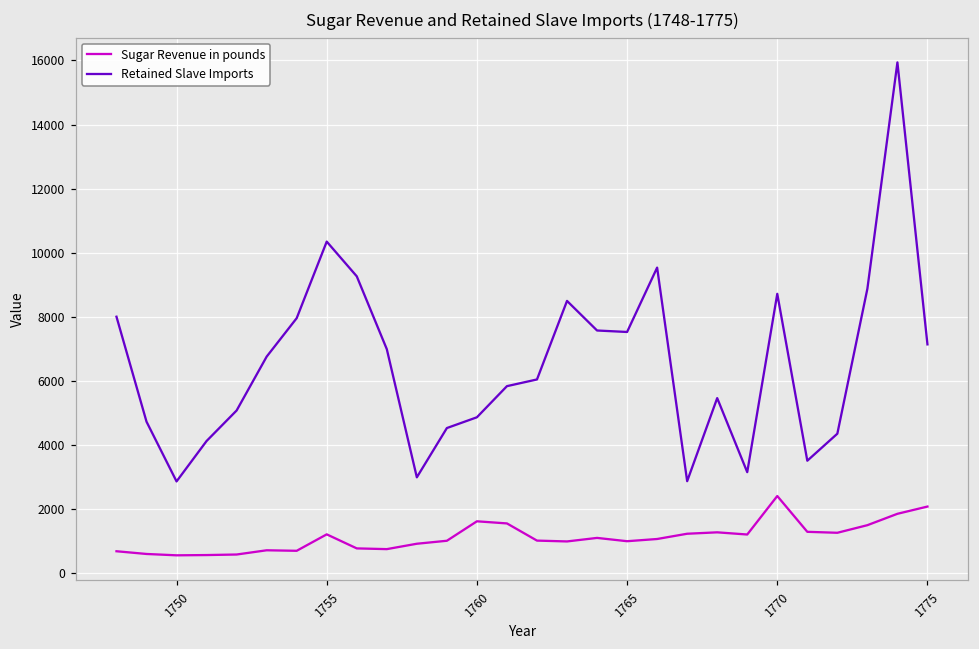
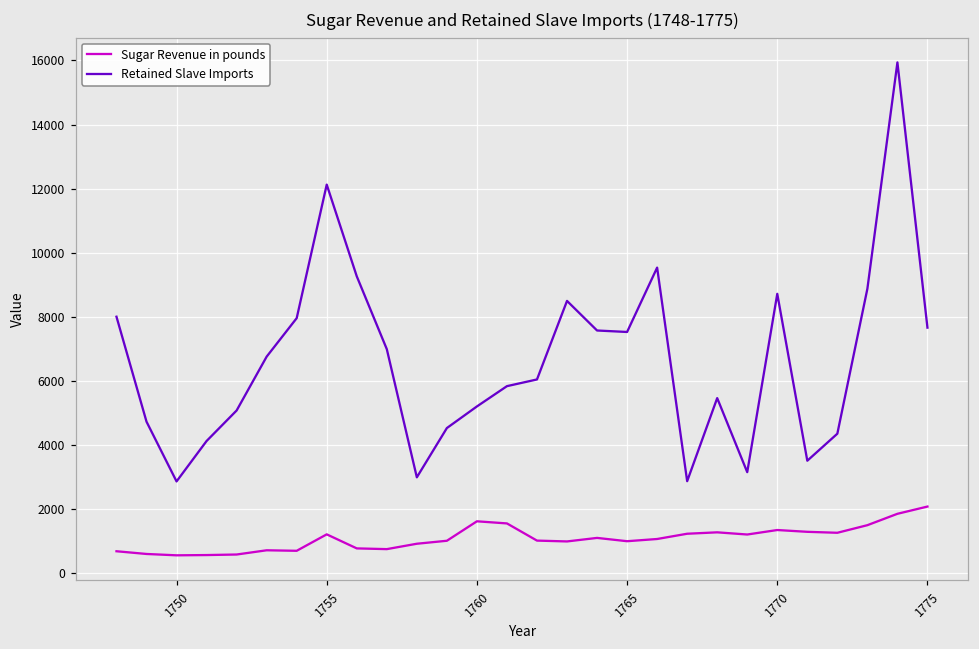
  {
    "Sugar Revenue in pounds": {
      "1750": 600,
      "1755": 1200,
      "1760": 1600,
      "1765": 1000,
-     "1770": 2400,
+     "1770": 1400,
      "1775": 2100
    },
    "Retained Slave Imports": {
      "1750": 2900,
-     "1755": 10300,
-     "1760": 4900,
+     "1755": 12100,
+     "1760": 5200,
      "1765": 7500,
      "1770": 8700,
-     "1775": 7100
+     "1775": 7700
    }
  }
